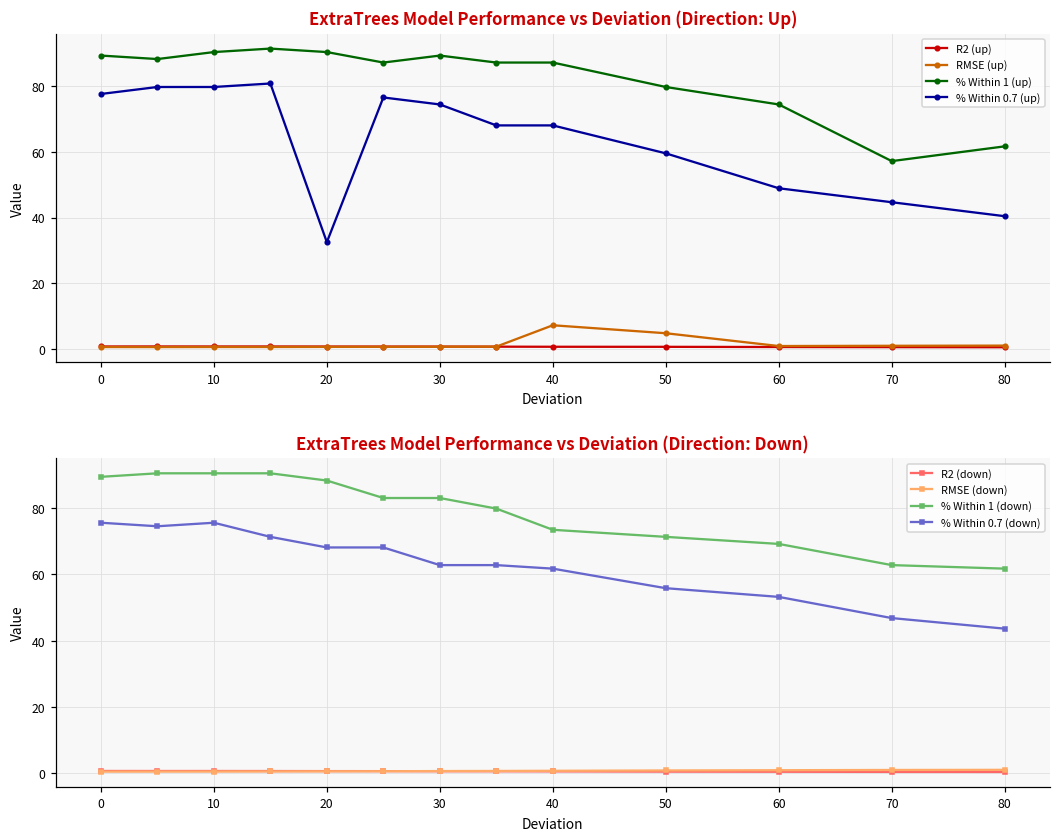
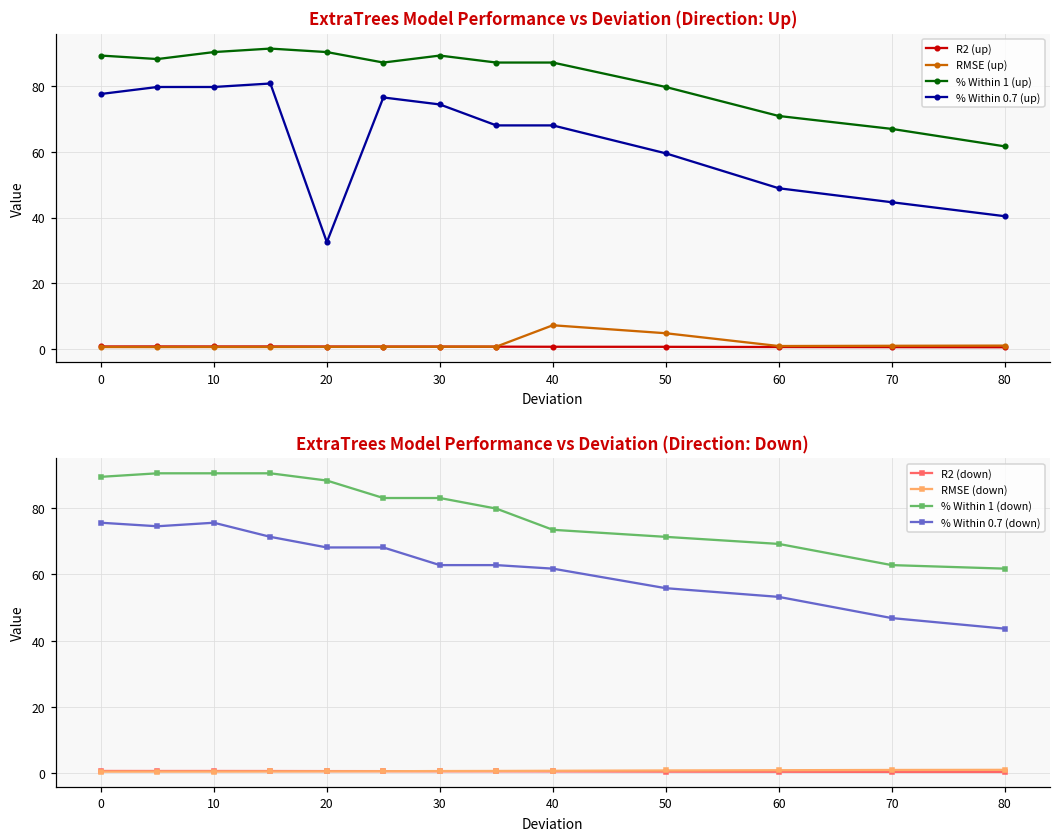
  {
    "ExtraTrees Model Performance vs Deviation (Direction: Up)": {
      "R2 (up)": {
        "40": 1,
        "50": 1
      },
      "RMSE (up)": {
        "40": 7,
        "50": 5
      },
      "% Within 1 (up)": {
        "0": 89,
        "10": 90,
        "20": 90,
        "30": 89,
        "40": 87,
        "50": 80,
-       "60": 74,
-       "70": 57,
+       "60": 71,
+       "70": 67,
        "80": 62
      },
      "% Within 0.7 (up)": {
        "0": 78,
        "10": 80,
        "20": 33,
        "30": 74,
        "40": 68,
        "50": 60,
        "60": 49,
        "70": 45,
        "80": 40
      }
    },
    "ExtraTrees Model Performance vs Deviation (Direction: Down)": {
      "% Within 1 (down)": {
        "0": 89,
        "10": 90,
        "20": 88,
        "30": 83,
        "40": 73,
        "50": 71,
        "60": 69,
        "70": 63,
        "80": 62
      },
      "% Within 0.7 (down)": {
        "0": 76,
        "10": 76,
        "20": 68,
        "30": 63,
        "40": 62,
        "50": 56,
        "60": 53,
        "70": 47,
        "80": 44
      }
    }
  }
